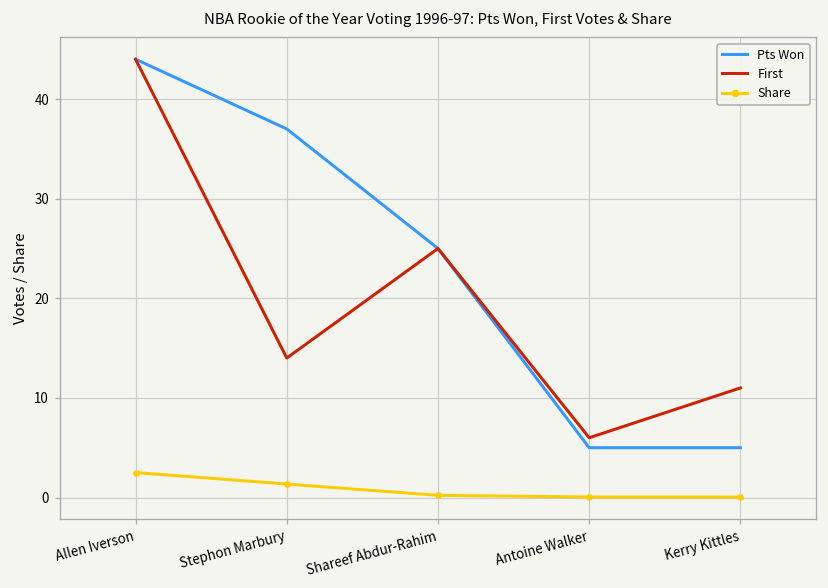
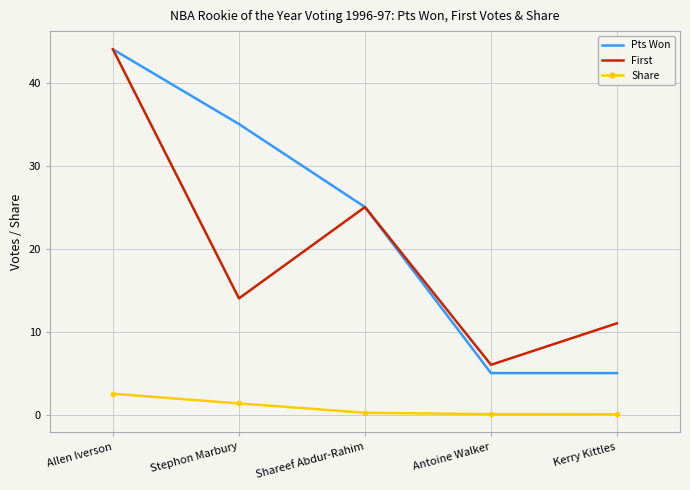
  {
    "Pts Won": {
-     "Stephon Marbury": 37,
+     "Stephon Marbury": 35,
      "Antoine Walker": 5,
      "Kerry Kittles": 5
    },
    "First": {
      "Stephon Marbury": 14,
      "Antoine Walker": 6,
      "Kerry Kittles": 11
    },
    "Share": {
      "Allen Iverson": 3,
      "Stephon Marbury": 1,
      "Shareef Abdur-Rahim": 0,
      "Antoine Walker": 0,
      "Kerry Kittles": 0
    }
  }
